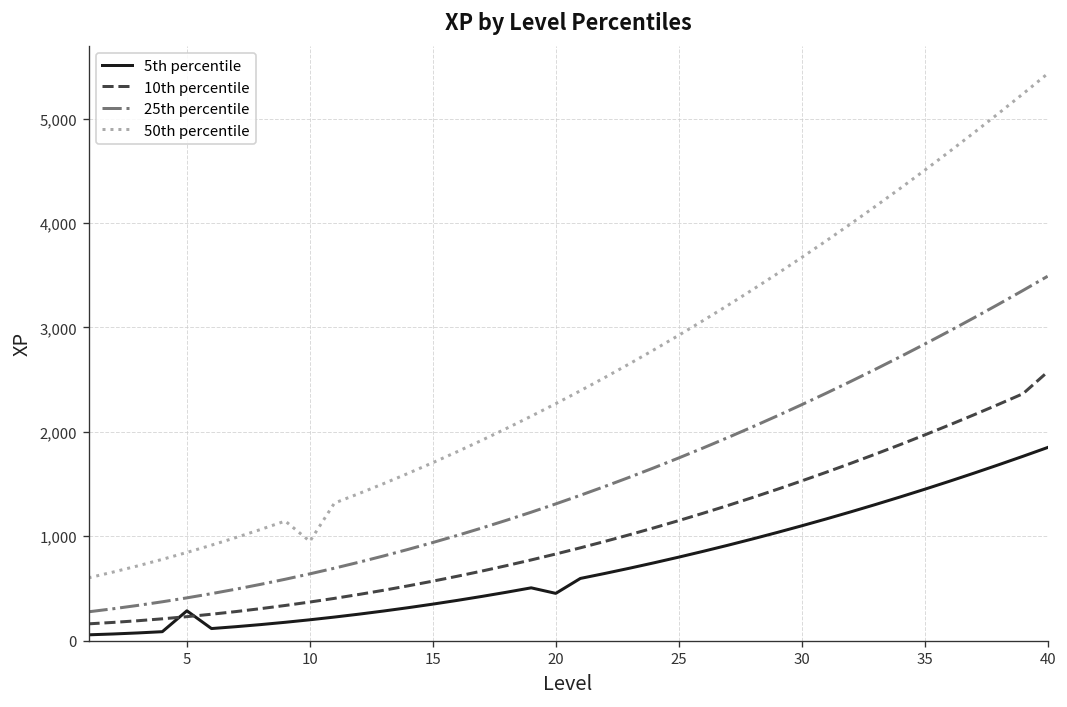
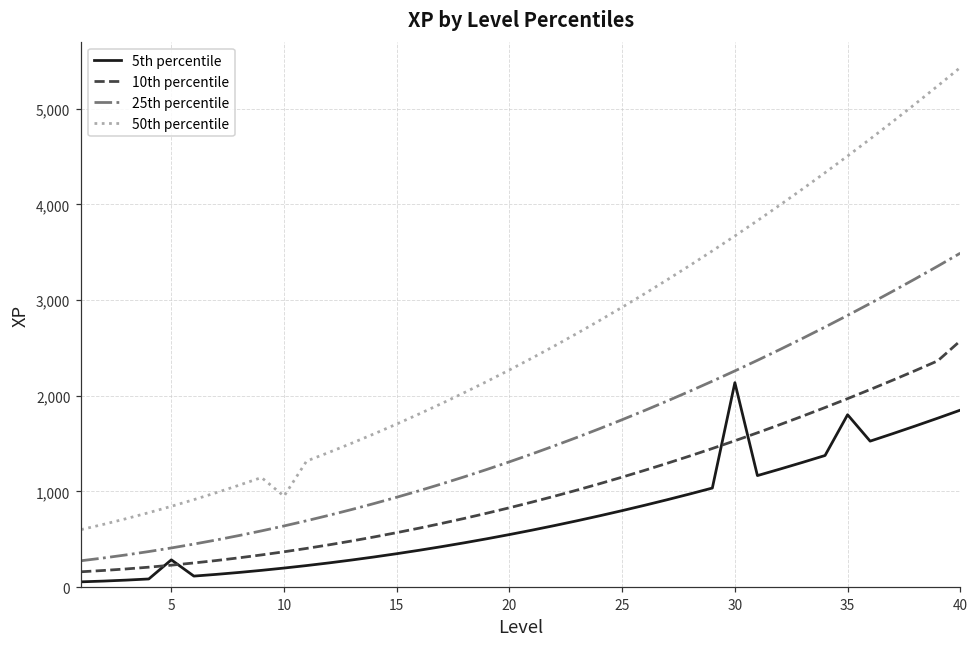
  {
    "5th percentile": {
      "5": "300",
      "10": "200",
      "15": "400",
-     "20": "500",
+     "20": "600",
      "25": "800",
-     "30": "1,100",
-     "35": "1,500",
+     "30": "2,100",
+     "35": "1,800",
      "40": "1,900"
    },
    "10th percentile": {
      "5": "200",
      "10": "400",
      "15": "600",
      "20": "800",
      "25": "1,200",
      "30": "1,500",
      "35": "2,000",
      "40": "2,600"
    },
    "25th percentile": {
      "5": "400",
      "10": "600",
      "15": "900",
      "20": "1,300",
      "25": "1,800",
      "30": "2,300",
      "35": "2,800",
      "40": "3,500"
    },
    "50th percentile": {
      "5": "800",
      "10": "1,000",
      "15": "1,700",
      "20": "2,300",
      "25": "2,900",
      "30": "3,700",
      "35": "4,500",
      "40": "5,400"
    }
  }
